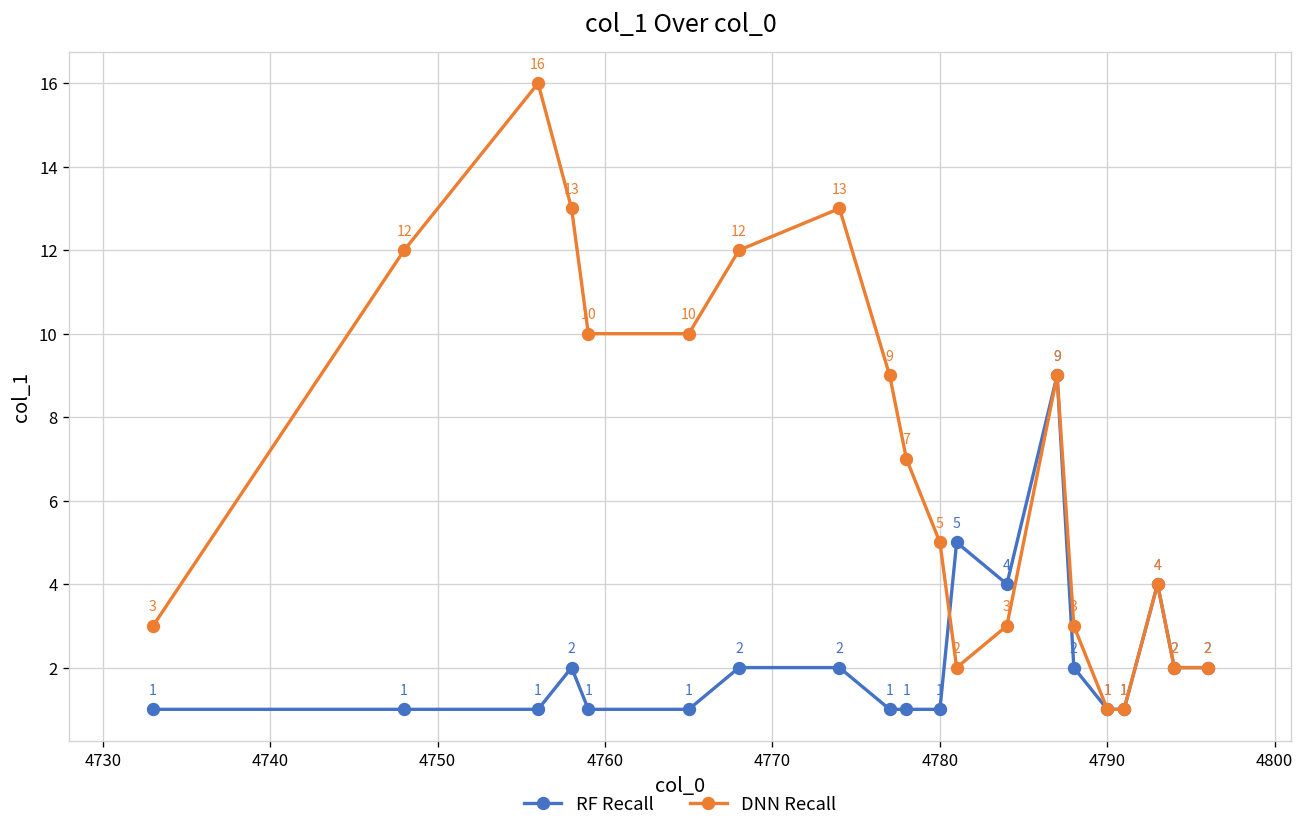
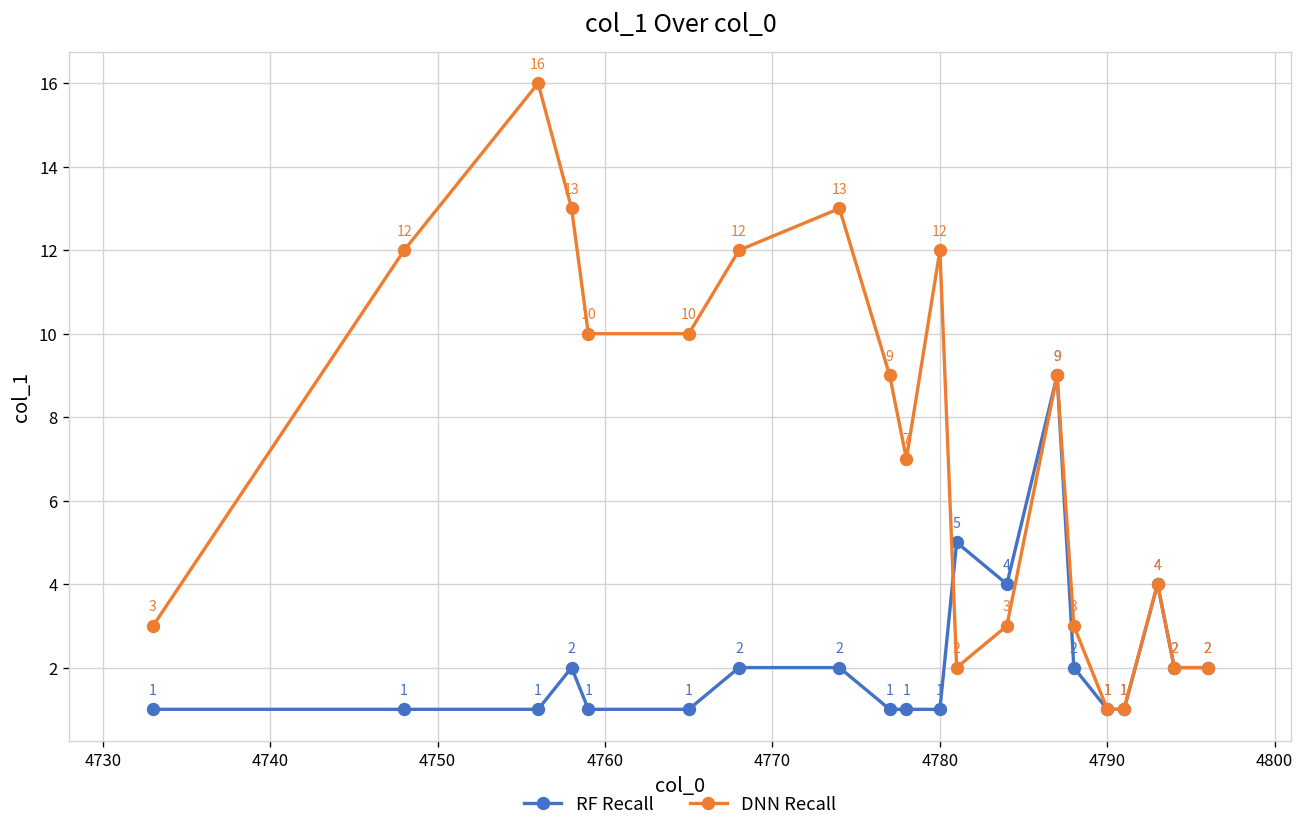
  {
    "RF Recall": {
      "4780": 1
    },
    "DNN Recall": {
-     "4780": 5
+     "4780": 12
    }
  }
